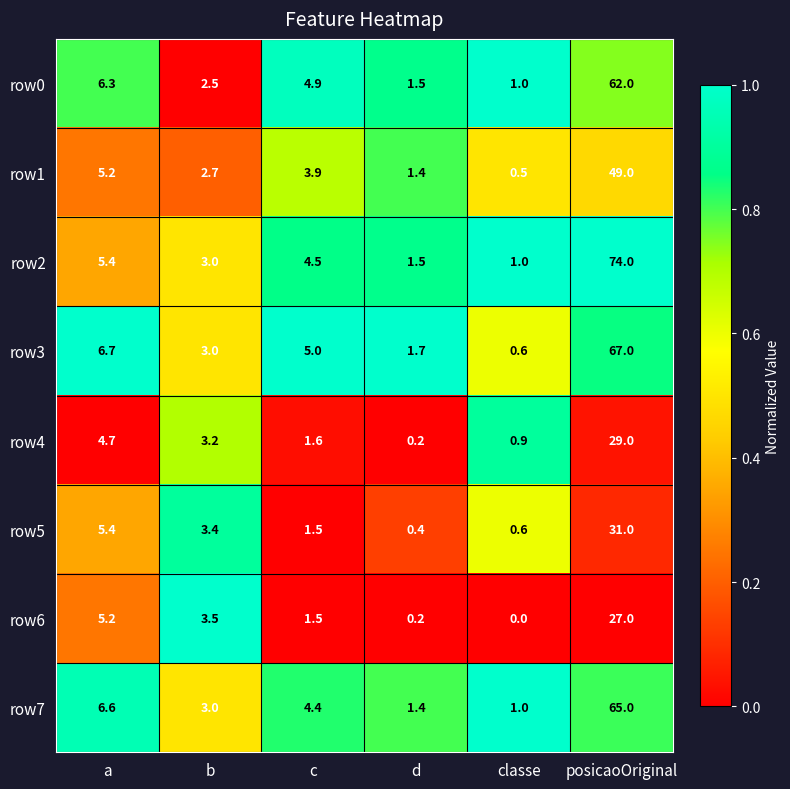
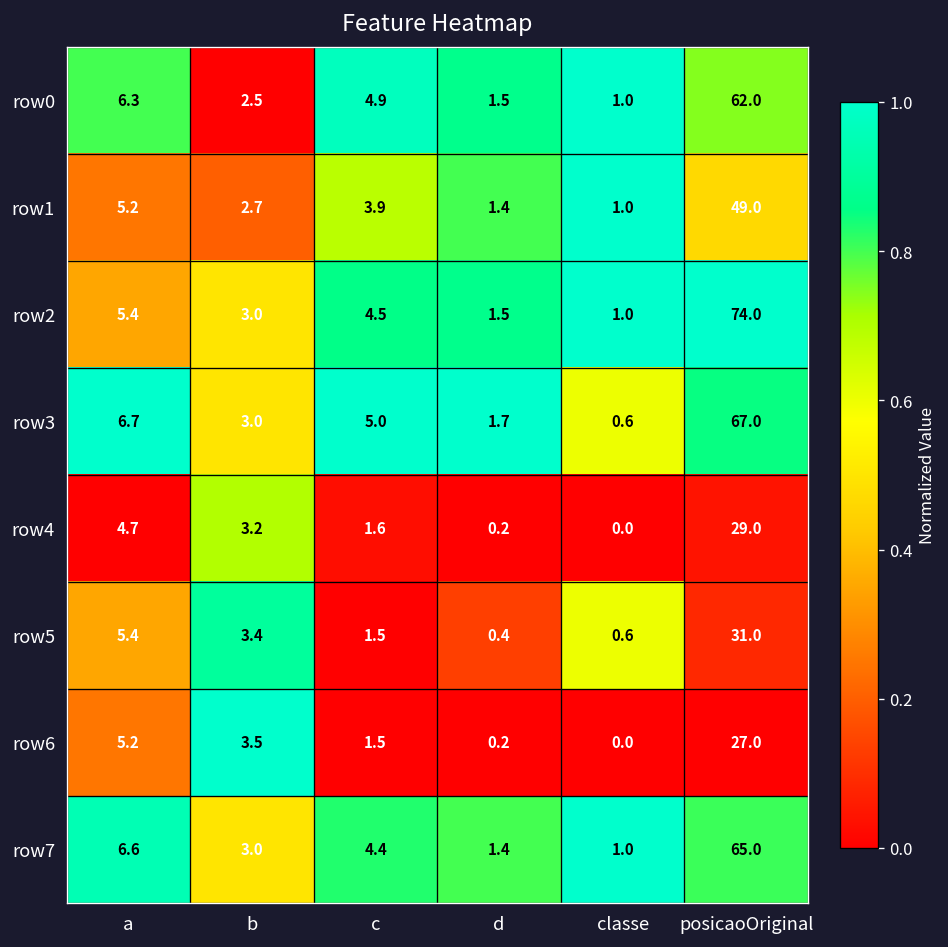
  {
    "row0": {
      "a": 6.3,
      "b": 2.5,
      "c": 4.9,
      "d": 1.5,
      "classe": 1.0,
      "posicaoOriginal": 62.0
    },
    "row1": {
      "a": 5.2,
      "b": 2.7,
      "c": 3.9,
      "d": 1.4,
-     "classe": 0.5,
+     "classe": 1.0,
      "posicaoOriginal": 49.0
    },
    "row2": {
      "a": 5.4,
      "b": 3.0,
      "c": 4.5,
      "d": 1.5,
      "classe": 1.0,
      "posicaoOriginal": 74.0
    },
    "row3": {
      "a": 6.7,
      "b": 3.0,
      "c": 5.0,
      "d": 1.7,
      "classe": 0.6,
      "posicaoOriginal": 67.0
    },
    "row4": {
      "a": 4.7,
      "b": 3.2,
      "c": 1.6,
      "d": 0.2,
-     "classe": 0.9,
+     "classe": 0.0,
      "posicaoOriginal": 29.0
    },
    "row5": {
      "a": 5.4,
      "b": 3.4,
      "c": 1.5,
      "d": 0.4,
      "classe": 0.6,
      "posicaoOriginal": 31.0
    },
    "row6": {
      "a": 5.2,
      "b": 3.5,
      "c": 1.5,
      "d": 0.2,
      "classe": 0.0,
      "posicaoOriginal": 27.0
    },
    "row7": {
      "a": 6.6,
      "b": 3.0,
      "c": 4.4,
      "d": 1.4,
      "classe": 1.0,
      "posicaoOriginal": 65.0
    }
  }
